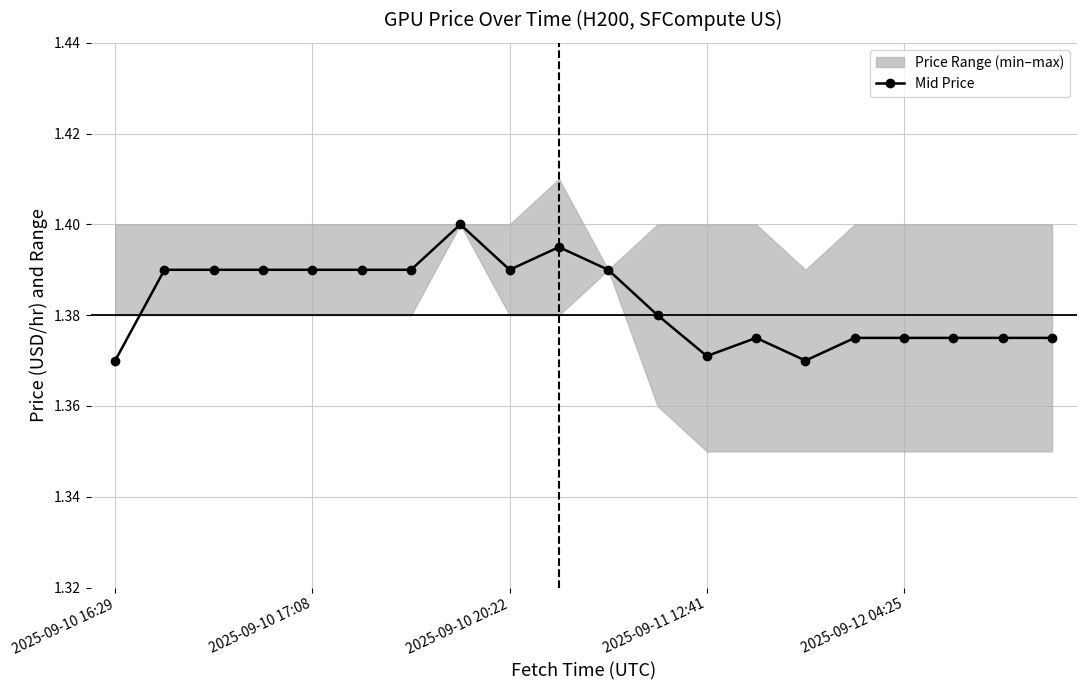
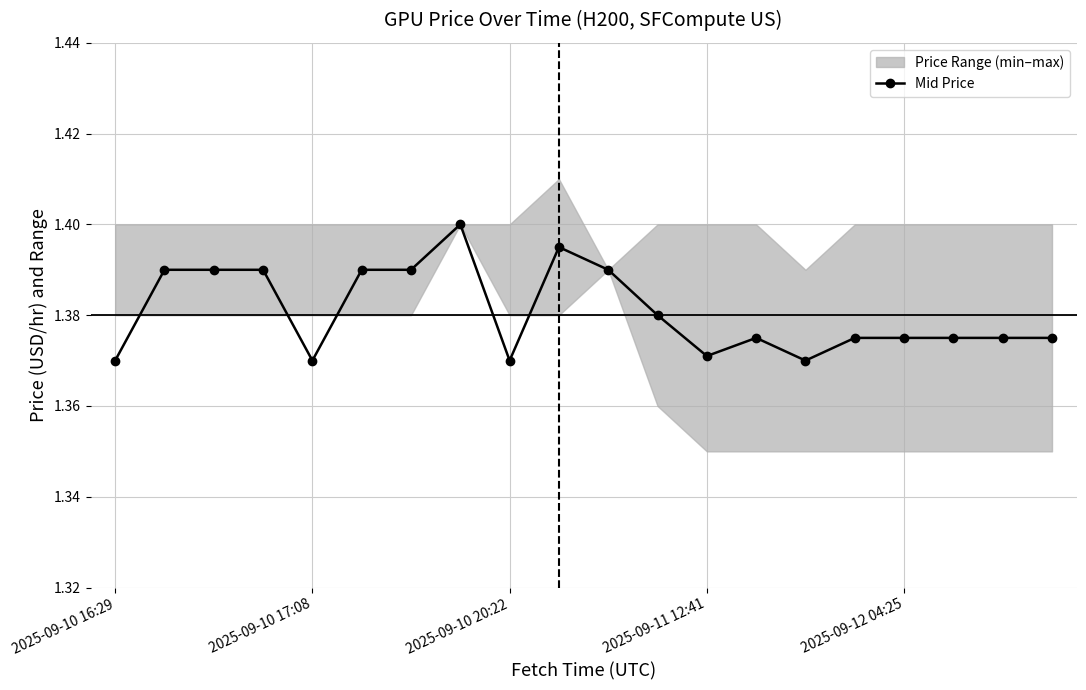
  {
    "Mid Price": {
      "2025-09-10 16:29": 1.37,
-     "2025-09-10 17:08": 1.39,
-     "2025-09-10 20:22": 1.39,
+     "2025-09-10 17:08": 1.37,
+     "2025-09-10 20:22": 1.37,
      "2025-09-11 12:41": 1.371,
      "2025-09-12 04:25": 1.375
    }
  }
